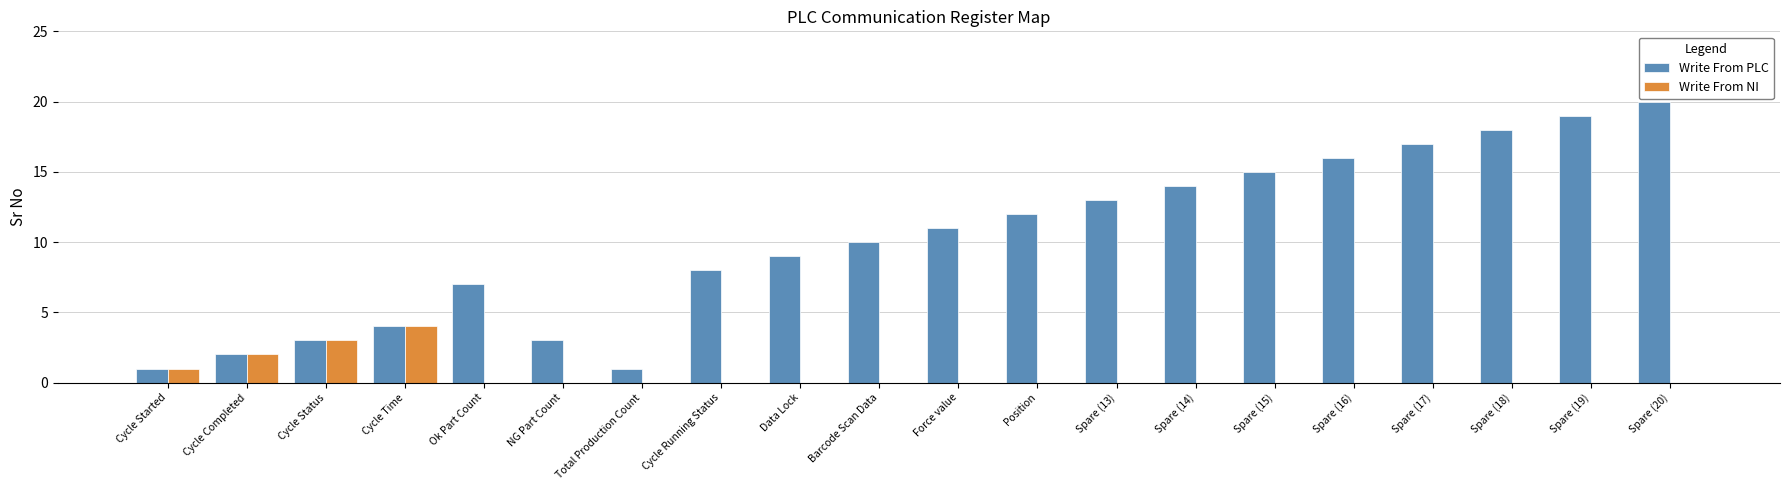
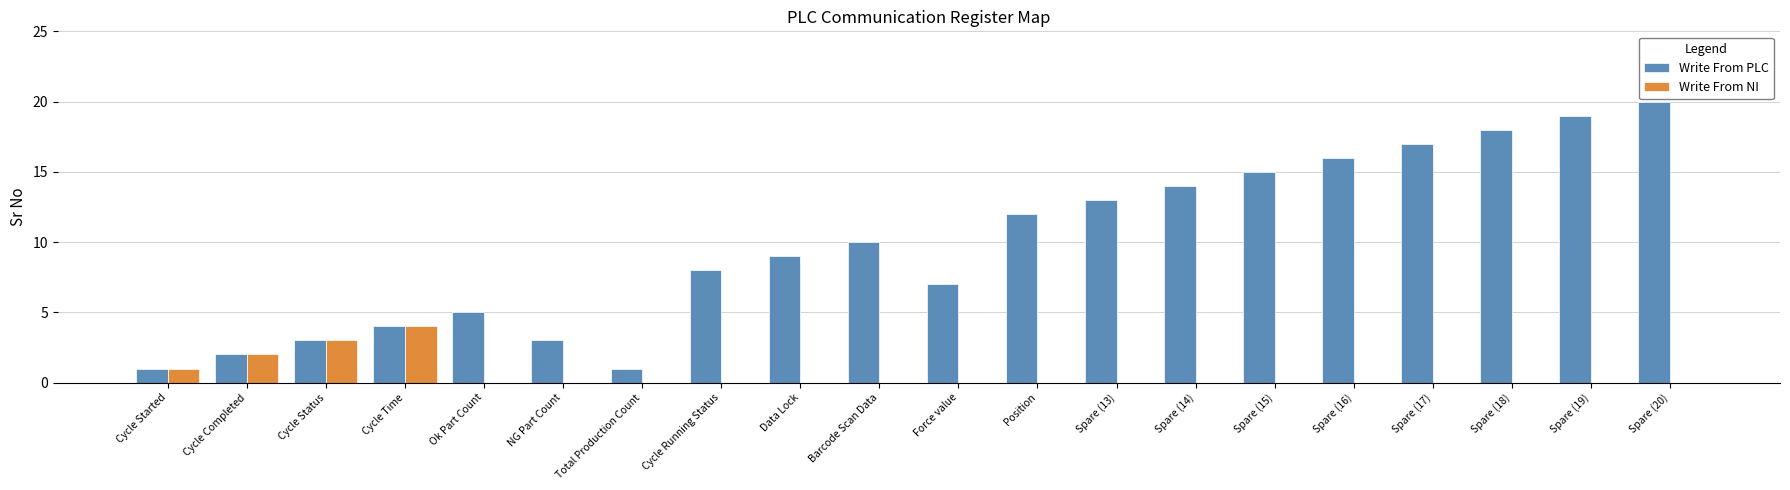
  {
    "Write From PLC": {
      "Cycle Started": 1,
      "Cycle Completed": 2,
      "Cycle Status": 3,
      "Cycle Time": 4,
-     "Ok Part Count": 7,
+     "Ok Part Count": 5,
      "NG Part Count": 3,
      "Total Production Count": 1,
      "Cycle Running Status": 8,
      "Data Lock": 9,
      "Barcode Scan Data": 10,
-     "Force value": 11,
+     "Force value": 7,
      "Position": 12,
      "Spare (13)": 13,
      "Spare (14)": 14,
      "Spare (15)": 15,
      "Spare (16)": 16,
      "Spare (17)": 17,
      "Spare (18)": 18,
      "Spare (19)": 19,
      "Spare (20)": 20
    },
    "Write From NI": {
      "Cycle Started": 1,
      "Cycle Completed": 2,
      "Cycle Status": 3,
      "Cycle Time": 4,
      "Ok Part Count": 0,
      "NG Part Count": 0,
      "Total Production Count": 0,
      "Cycle Running Status": 0,
      "Data Lock": 0,
      "Barcode Scan Data": 0,
      "Force value": 0,
      "Position": 0,
      "Spare (13)": 0,
      "Spare (14)": 0,
      "Spare (15)": 0,
      "Spare (16)": 0,
      "Spare (17)": 0,
      "Spare (18)": 0,
      "Spare (19)": 0,
      "Spare (20)": 0
    }
  }
